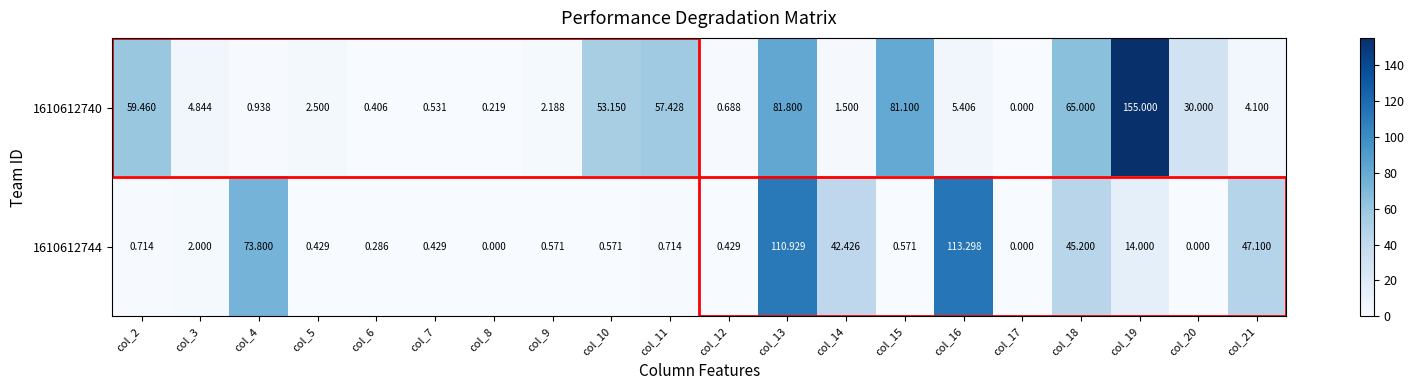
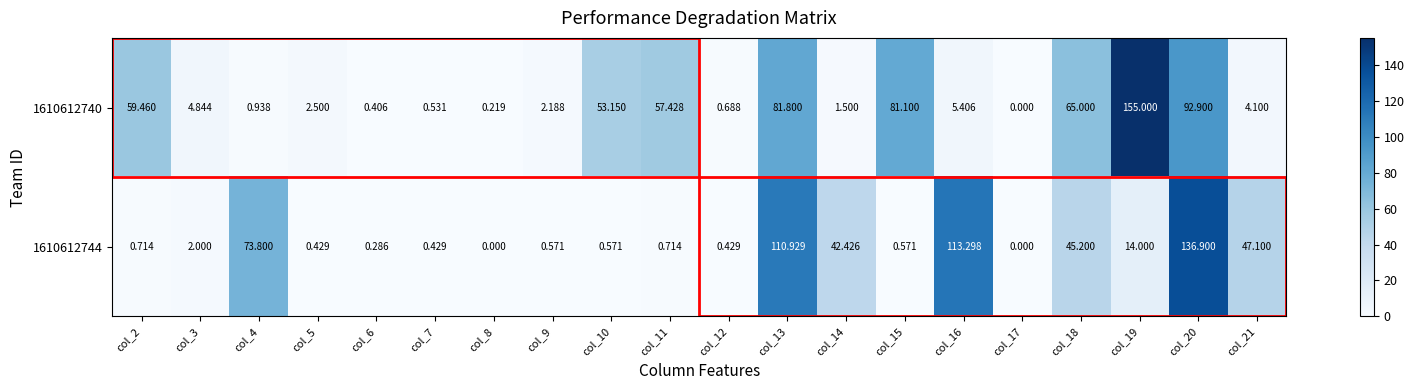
  {
    "1610612740": {
      "col_2": 59.460,
      "col_3": 4.844,
      "col_4": 0.938,
      "col_5": 2.500,
      "col_6": 0.406,
      "col_7": 0.531,
      "col_8": 0.219,
      "col_9": 2.188,
      "col_10": 53.150,
      "col_11": 57.428,
      "col_12": 0.688,
      "col_13": 81.800,
      "col_14": 1.500,
      "col_15": 81.100,
      "col_16": 5.406,
      "col_17": 0.000,
      "col_18": 65.000,
      "col_19": 155.000,
-     "col_20": 30.000,
+     "col_20": 92.900,
      "col_21": 4.100
    },
    "1610612744": {
      "col_2": 0.714,
      "col_3": 2.000,
      "col_4": 73.800,
      "col_5": 0.429,
      "col_6": 0.286,
      "col_7": 0.429,
      "col_8": 0.000,
      "col_9": 0.571,
      "col_10": 0.571,
      "col_11": 0.714,
      "col_12": 0.429,
      "col_13": 110.929,
      "col_14": 42.426,
      "col_15": 0.571,
      "col_16": 113.298,
      "col_17": 0.000,
      "col_18": 45.200,
      "col_19": 14.000,
-     "col_20": 0.000,
+     "col_20": 136.900,
      "col_21": 47.100
    }
  }
